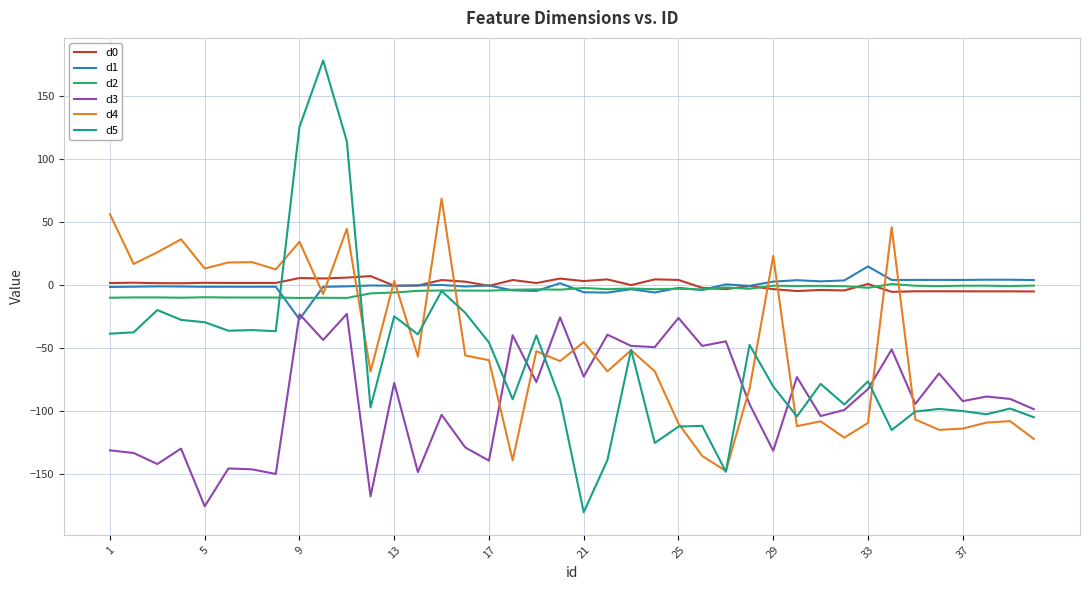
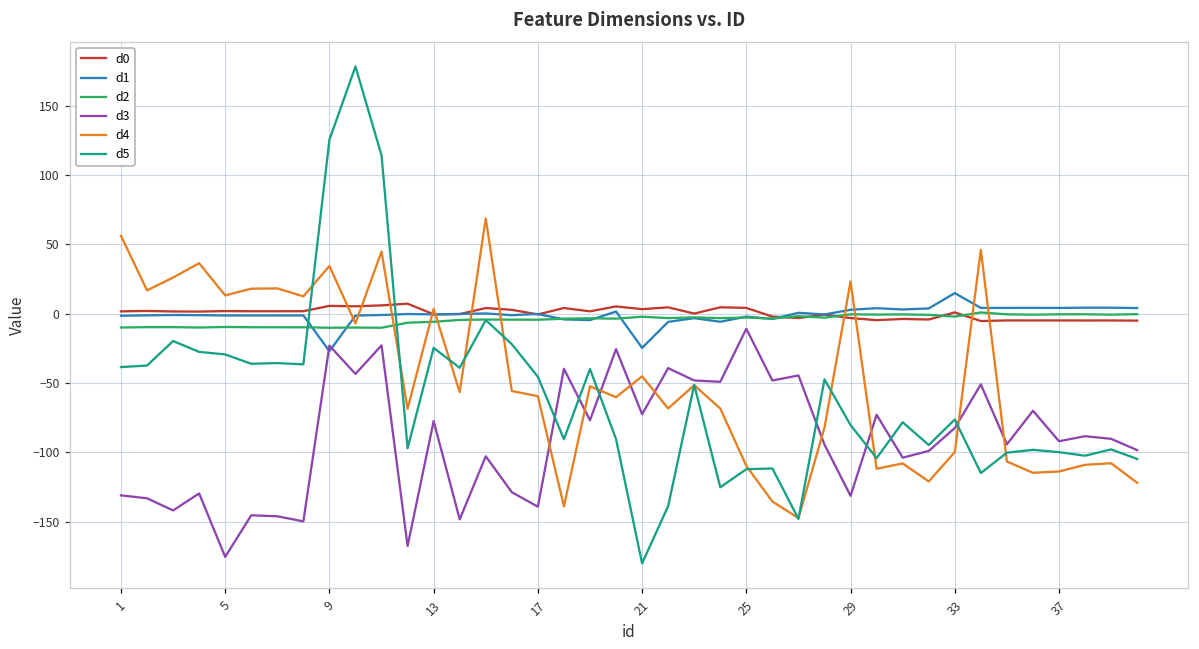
  {
    "d0": {
      "1": 2,
      "5": 2,
      "9": 6,
      "21": 3,
      "25": 4,
      "29": -3,
      "33": 1,
      "37": -5
    },
    "d1": {
      "1": -1,
      "5": -1,
      "9": -27,
-     "21": -6,
+     "21": -25,
      "29": 3,
      "33": 15,
      "37": 4
    },
    "d3": {
      "1": -131,
      "5": -175,
      "9": -23,
      "13": -77,
      "17": -139,
      "21": -72,
-     "25": -26,
+     "25": -11,
      "29": -131,
      "33": -82,
      "37": -92
    },
    "d4": {
      "1": 56,
      "5": 13,
      "9": 34,
      "13": 4,
      "17": -59,
      "21": -45,
      "25": -110,
      "29": 23,
-     "33": -109,
+     "33": -100,
      "37": -114
    }
  }
